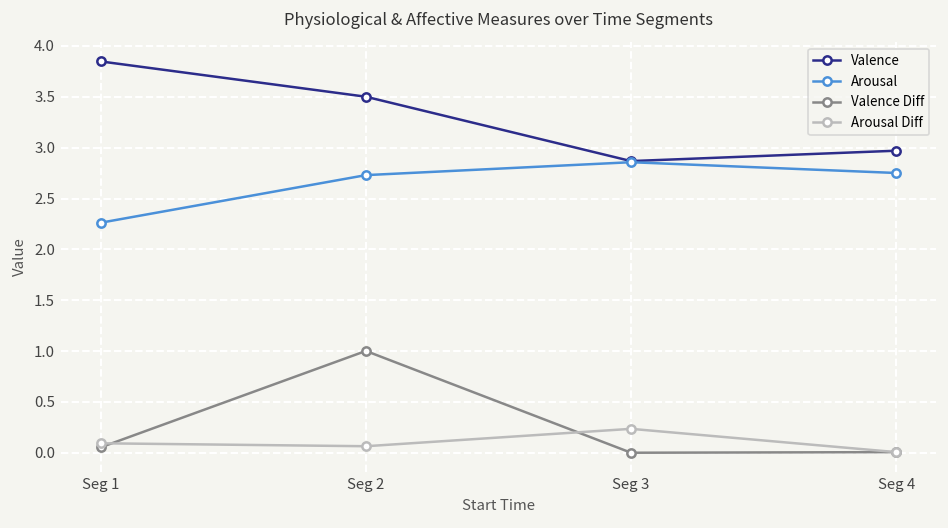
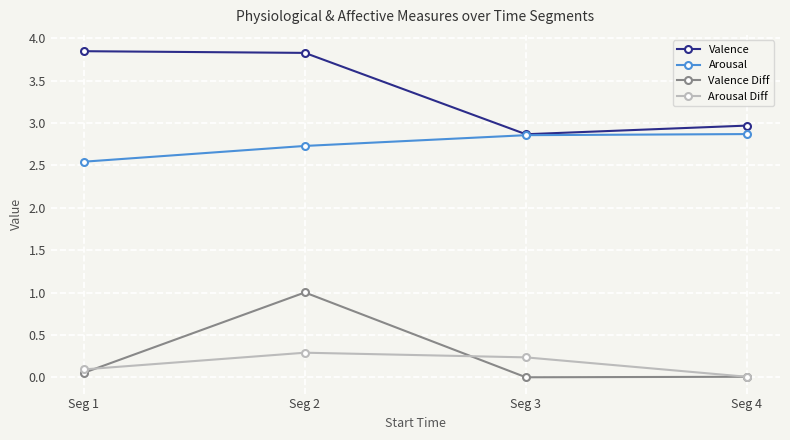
  {
    "Valence": {
      "Seg 1": 3.8,
-     "Seg 2": 3.5,
+     "Seg 2": 3.8,
      "Seg 4": 3.0
    },
    "Arousal": {
-     "Seg 1": 2.3,
+     "Seg 1": 2.5,
      "Seg 2": 2.7,
-     "Seg 4": 2.8
+     "Seg 4": 2.9
    },
    "Valence Diff": {
      "Seg 1": 0.1,
      "Seg 2": 1.0,
      "Seg 3": 0.0
    },
    "Arousal Diff": {
      "Seg 1": 0.1,
-     "Seg 2": 0.1,
+     "Seg 2": 0.3,
      "Seg 3": 0.2
    }
  }
